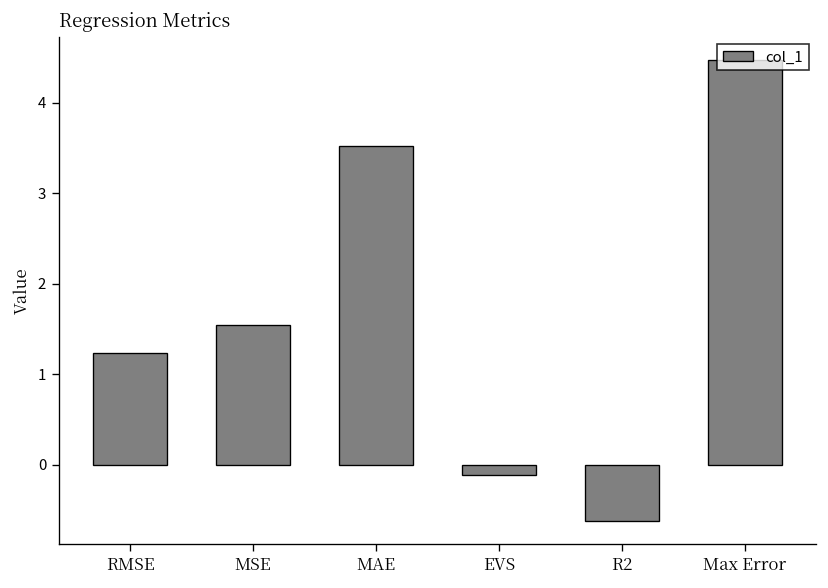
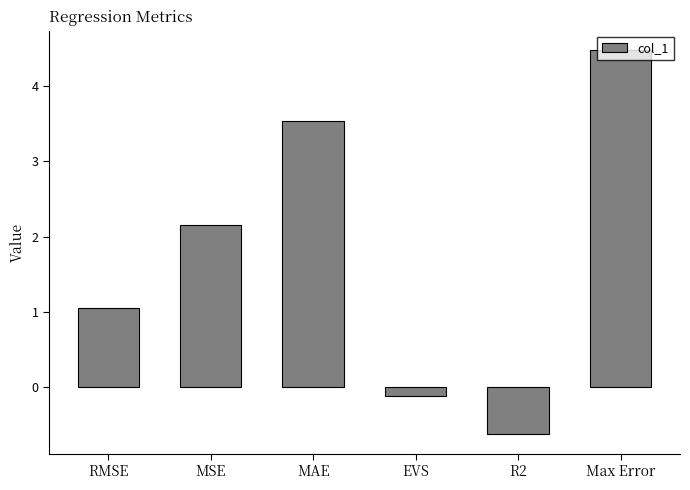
  {
-   "RMSE": 1.2,
-   "MSE": 1.5,
+   "RMSE": 1.1,
+   "MSE": 2.2,
    "MAE": 3.5,
    "EVS": -0.1,
    "R2": -0.6
  }
